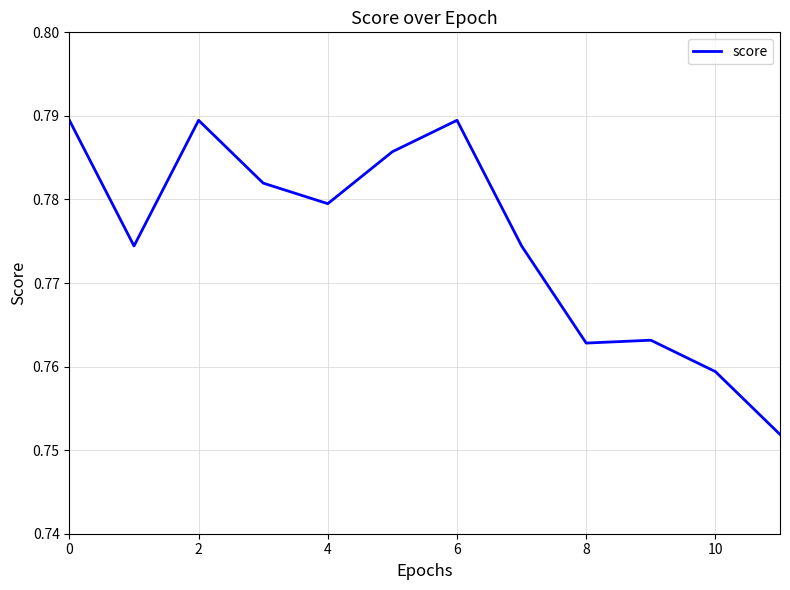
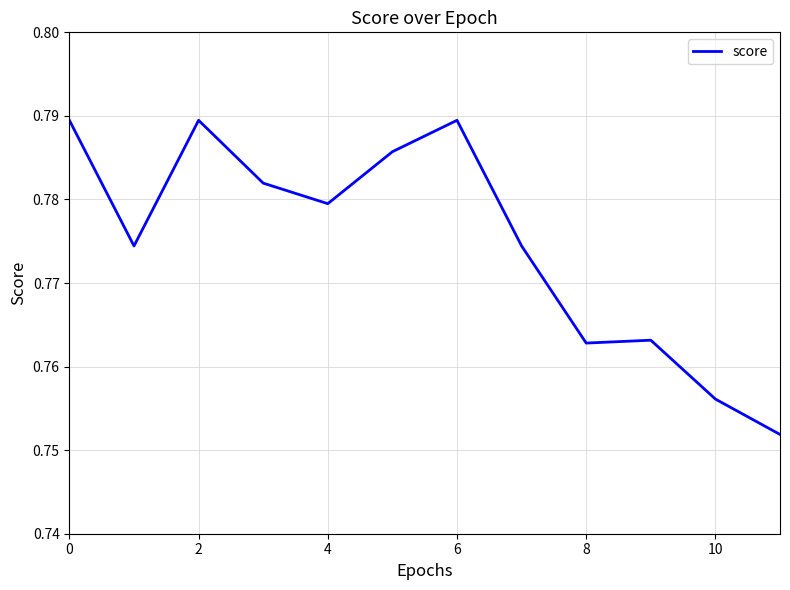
  {
    "0": 0.789,
    "2": 0.789,
    "4": 0.779,
    "6": 0.789,
    "8": 0.763,
-   "10": 0.759
+   "10": 0.756
  }
